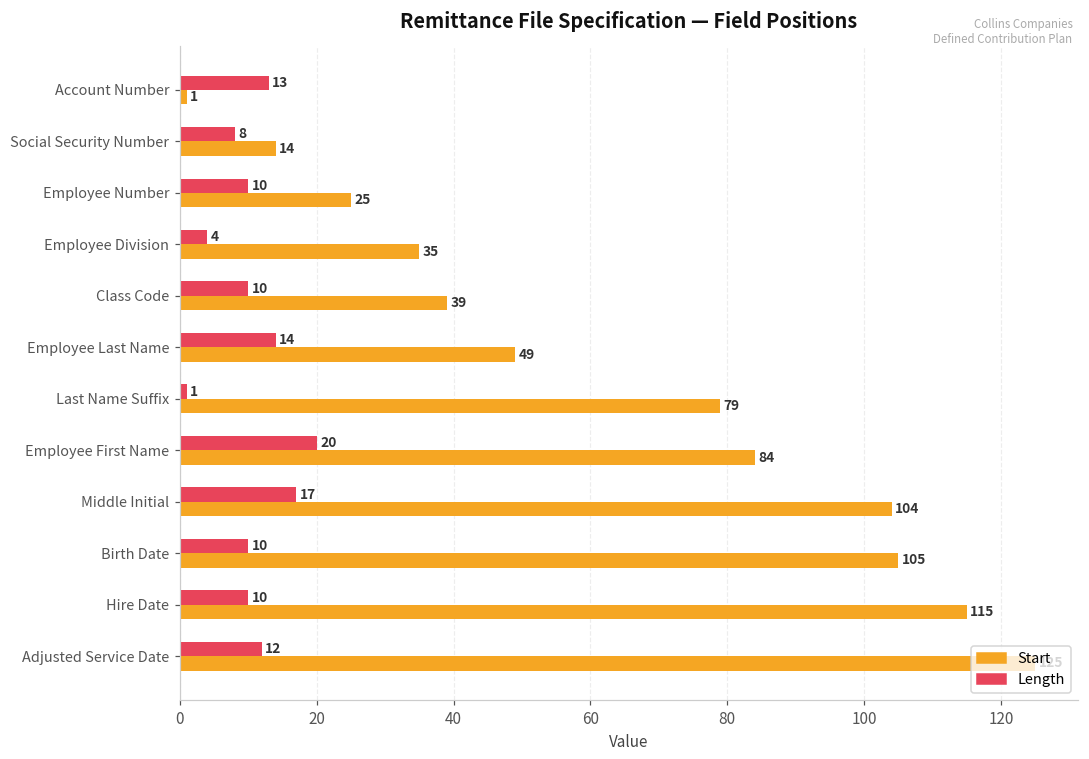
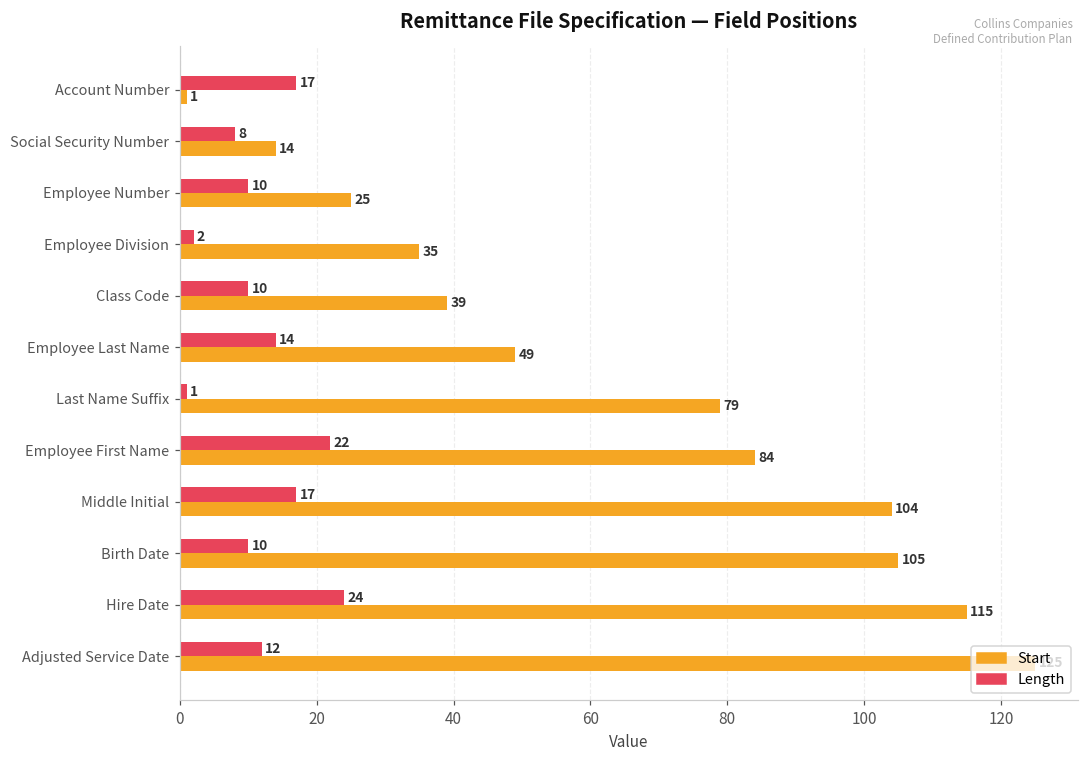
  {
    "Start": {
      "Account Number": 1,
      "Social Security Number": 14,
      "Employee Number": 25,
      "Employee Division": 35,
      "Class Code": 39,
      "Employee Last Name": 49,
      "Last Name Suffix": 79,
      "Employee First Name": 84,
      "Middle Initial": 104,
      "Birth Date": 105,
      "Hire Date": 115
    },
    "Length": {
-     "Account Number": 13,
+     "Account Number": 17,
      "Social Security Number": 8,
      "Employee Number": 10,
-     "Employee Division": 4,
+     "Employee Division": 2,
      "Class Code": 10,
      "Employee Last Name": 14,
      "Last Name Suffix": 1,
-     "Employee First Name": 20,
+     "Employee First Name": 22,
      "Middle Initial": 17,
      "Birth Date": 10,
-     "Hire Date": 10,
+     "Hire Date": 24,
      "Adjusted Service Date": 12
    }
  }
